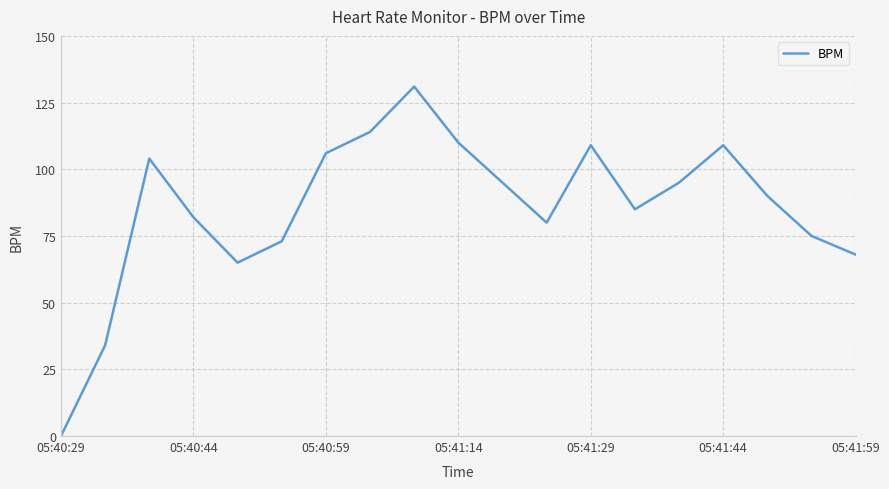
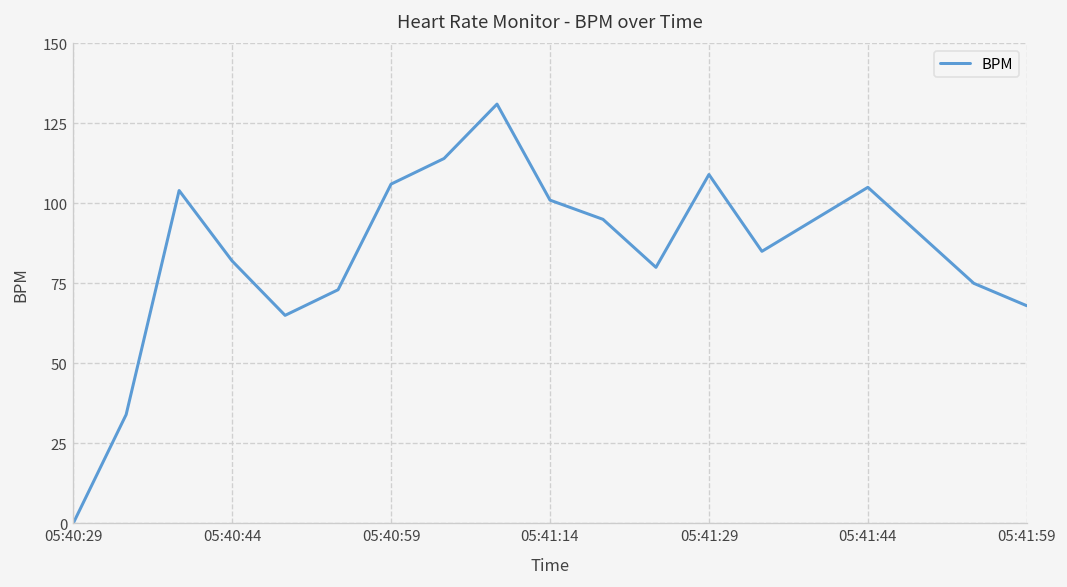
  {
    "05:40:29": 0,
    "05:40:44": 82,
    "05:40:59": 106,
-   "05:41:14": 110,
+   "05:41:14": 101,
    "05:41:29": 109,
-   "05:41:44": 109,
+   "05:41:44": 105,
    "05:41:59": 68
  }
